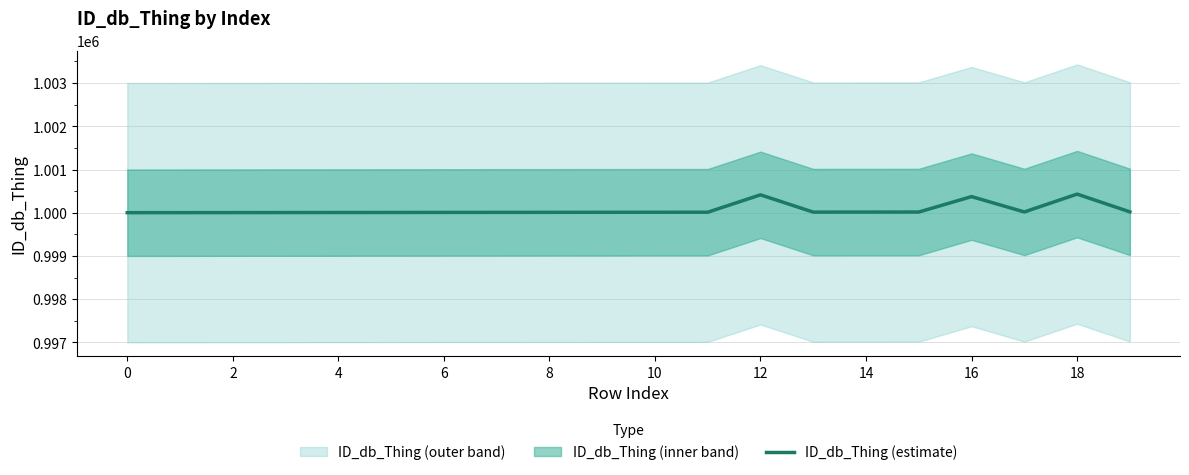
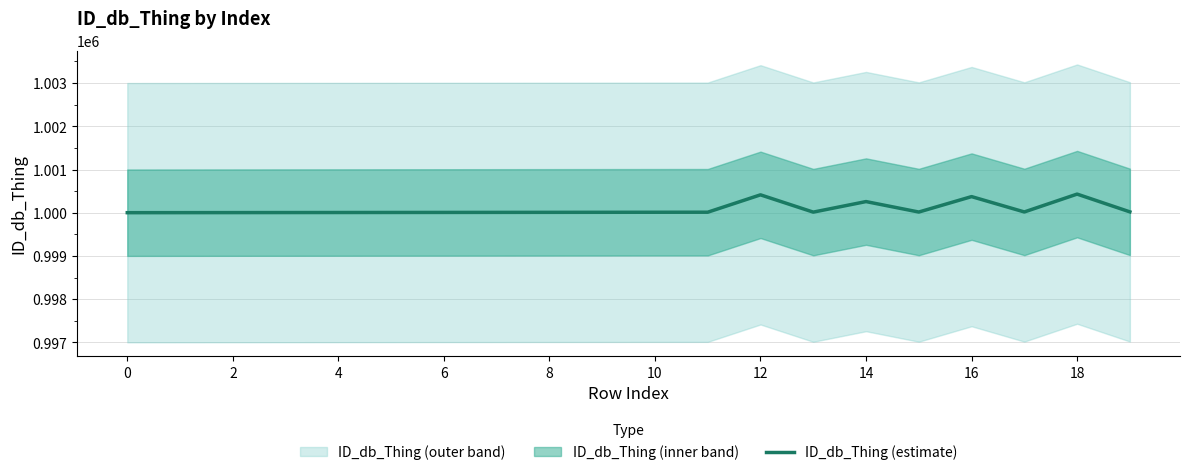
  {
    "ID_db_Thing (estimate)": {
      "0": 1000000,
      "2": 1000000,
      "4": 1000000,
      "6": 1000000,
      "8": 1000000,
      "10": 1000000,
      "12": 1000400,
-     "14": 1000000,
+     "14": 1000300,
      "16": 1000400,
      "18": 1000400
    }
  }
